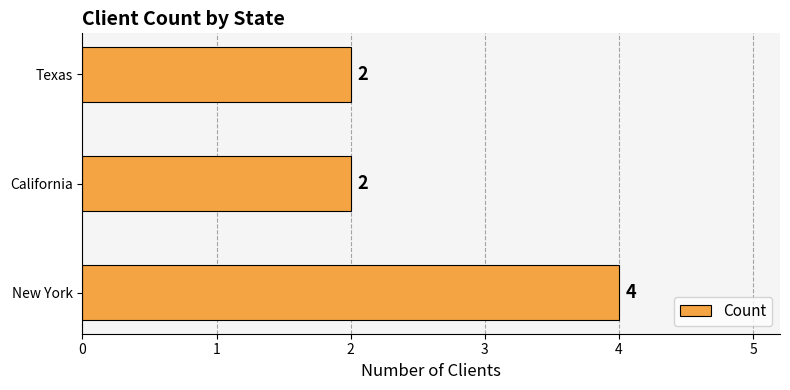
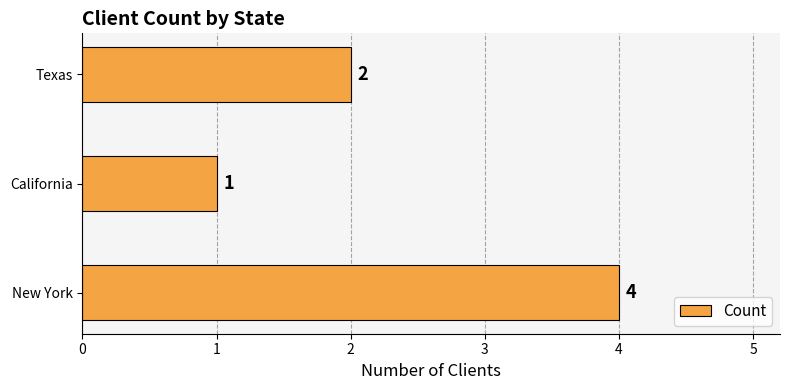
  {
    "Texas": 2,
-   "California": 2,
+   "California": 1,
    "New York": 4
  }
